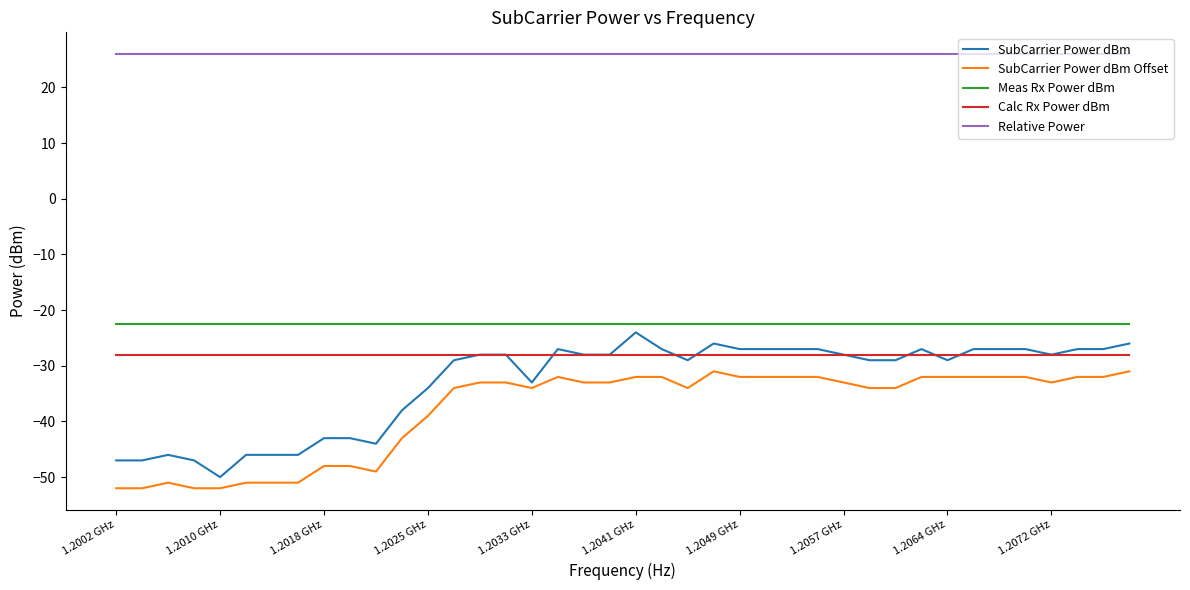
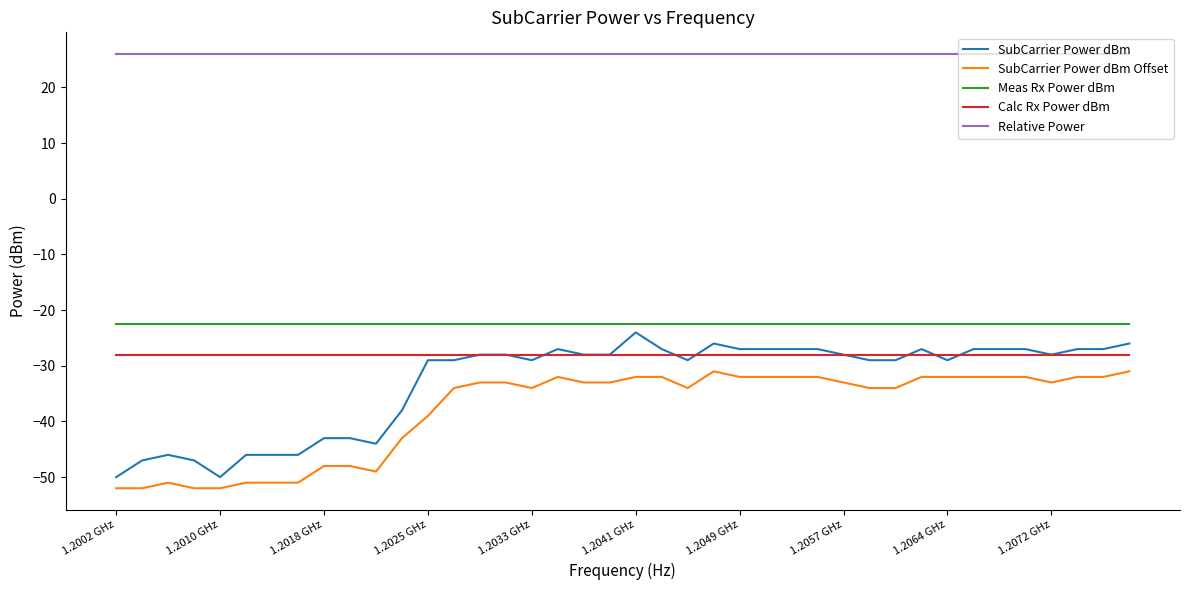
  {
    "SubCarrier Power dBm": {
-     "1.2002 GHz": -47,
+     "1.2002 GHz": -50,
      "1.2010 GHz": -50,
      "1.2018 GHz": -43,
-     "1.2025 GHz": -34,
-     "1.2033 GHz": -33,
+     "1.2025 GHz": -29,
+     "1.2033 GHz": -29,
      "1.2041 GHz": -24,
      "1.2049 GHz": -27,
      "1.2064 GHz": -29
    },
    "SubCarrier Power dBm Offset": {
      "1.2002 GHz": -52,
      "1.2010 GHz": -52,
      "1.2018 GHz": -48,
      "1.2025 GHz": -39,
      "1.2033 GHz": -34,
      "1.2041 GHz": -32,
      "1.2049 GHz": -32,
      "1.2057 GHz": -33,
      "1.2064 GHz": -32,
      "1.2072 GHz": -33
    },
    "Meas Rx Power dBm": {
      "1.2002 GHz": -23,
      "1.2010 GHz": -23,
      "1.2018 GHz": -23,
      "1.2025 GHz": -23,
      "1.2033 GHz": -23,
      "1.2041 GHz": -23,
      "1.2049 GHz": -23,
      "1.2057 GHz": -23,
      "1.2064 GHz": -23,
      "1.2072 GHz": -23
    },
    "Calc Rx Power dBm": {
      "1.2002 GHz": -28,
      "1.2010 GHz": -28,
      "1.2018 GHz": -28,
      "1.2025 GHz": -28,
      "1.2033 GHz": -28,
      "1.2041 GHz": -28,
      "1.2049 GHz": -28,
      "1.2064 GHz": -28
    },
    "Relative Power": {
      "1.2002 GHz": 26,
      "1.2010 GHz": 26,
      "1.2018 GHz": 26,
      "1.2025 GHz": 26,
      "1.2033 GHz": 26,
      "1.2041 GHz": 26,
      "1.2049 GHz": 26,
      "1.2057 GHz": 26,
      "1.2064 GHz": 26
    }
  }
